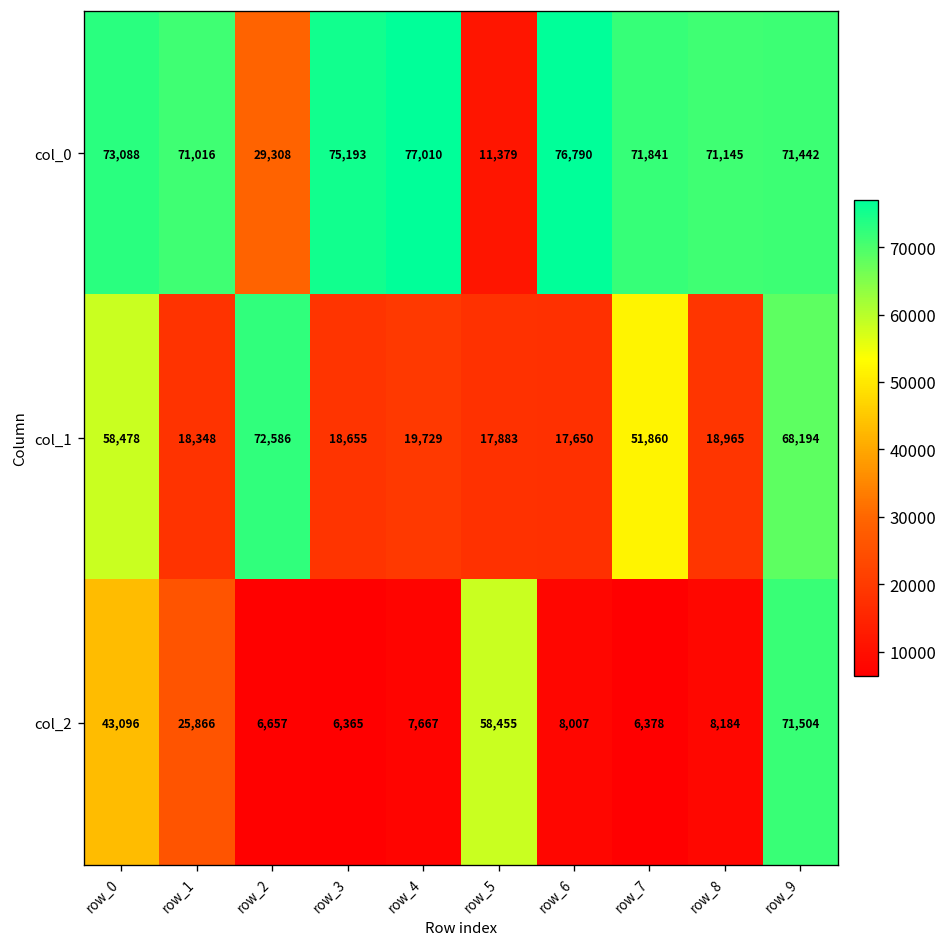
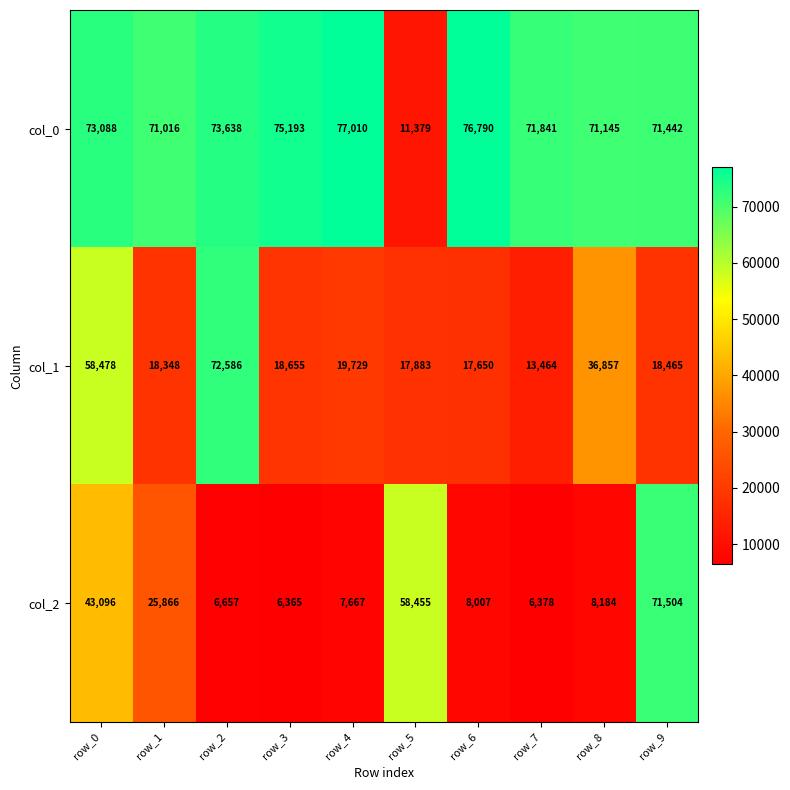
  {
    "col_0": {
      "row_0": "73,088",
      "row_1": "71,016",
-     "row_2": "29,308",
+     "row_2": "73,638",
      "row_3": "75,193",
      "row_4": "77,010",
      "row_5": "11,379",
      "row_6": "76,790",
      "row_7": "71,841",
      "row_8": "71,145",
      "row_9": "71,442"
    },
    "col_1": {
      "row_0": "58,478",
      "row_1": "18,348",
      "row_2": "72,586",
      "row_3": "18,655",
      "row_4": "19,729",
      "row_5": "17,883",
      "row_6": "17,650",
-     "row_7": "51,860",
-     "row_8": "18,965",
-     "row_9": "68,194"
+     "row_7": "13,464",
+     "row_8": "36,857",
+     "row_9": "18,465"
    },
    "col_2": {
      "row_0": "43,096",
      "row_1": "25,866",
      "row_2": "6,657",
      "row_3": "6,365",
      "row_4": "7,667",
      "row_5": "58,455",
      "row_6": "8,007",
      "row_7": "6,378",
      "row_8": "8,184",
      "row_9": "71,504"
    }
  }
